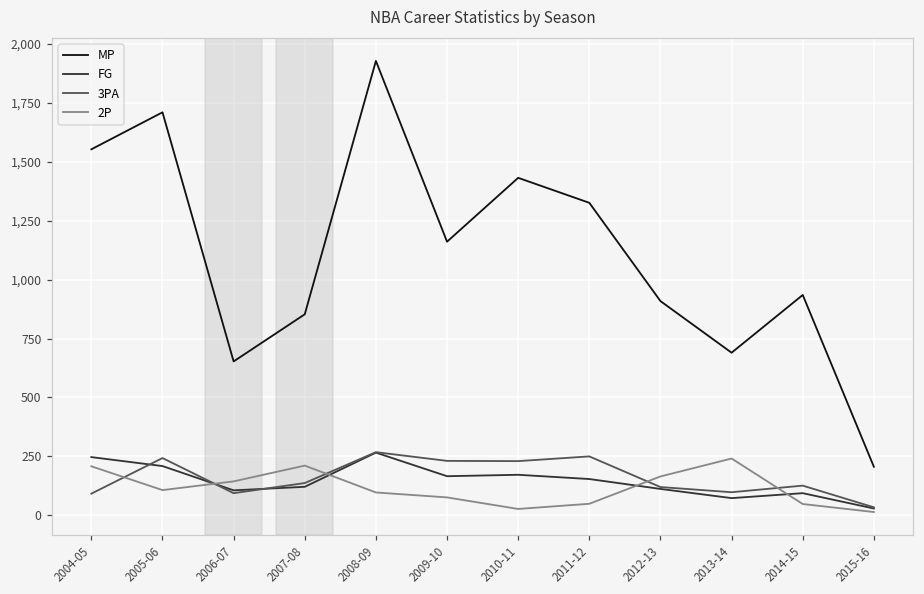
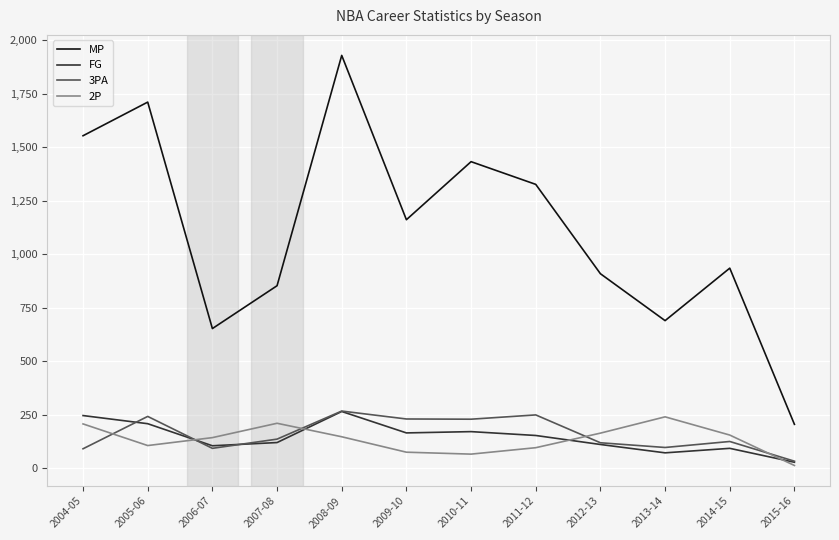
  {
    "2P": {
      "2004-05": 210,
      "2005-06": 110,
      "2006-07": 140,
      "2007-08": 210,
-     "2008-09": 100,
+     "2008-09": 150,
      "2009-10": 80,
-     "2010-11": 30,
-     "2011-12": 50,
+     "2010-11": 70,
+     "2011-12": 100,
      "2012-13": 170,
      "2013-14": 240,
-     "2014-15": 50,
+     "2014-15": 160,
      "2015-16": 10
    }
  }
